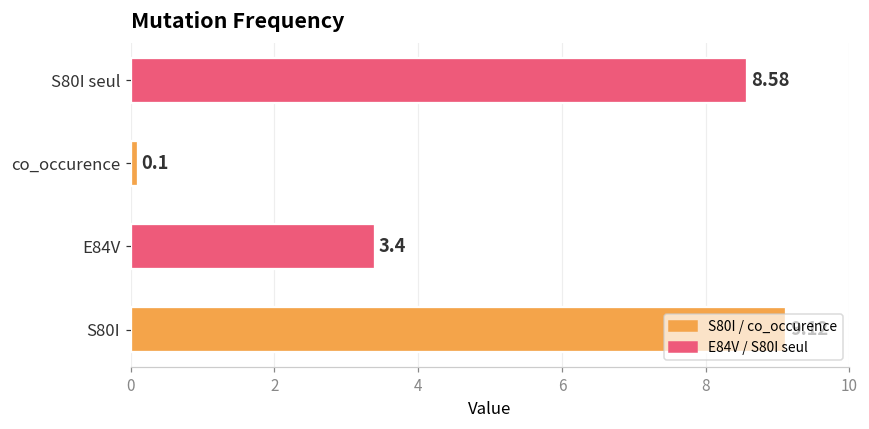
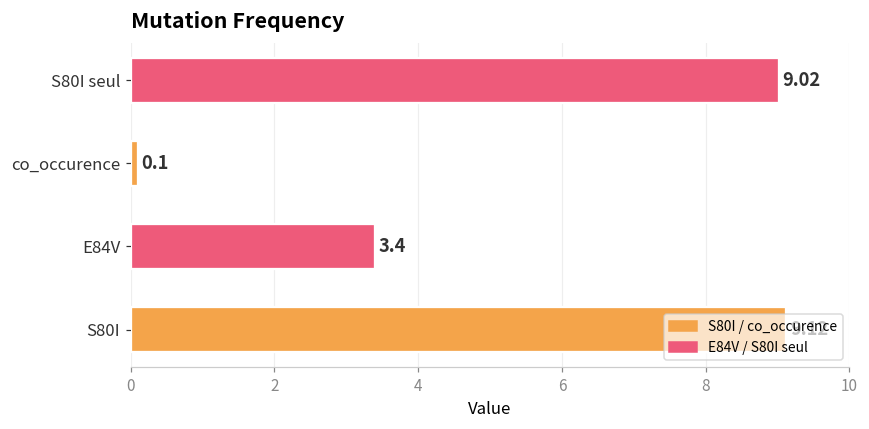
  {
-   "S80I seul": 8.58,
+   "S80I seul": 9.02,
    "co_occurence": 0.1,
    "E84V": 3.4
  }
